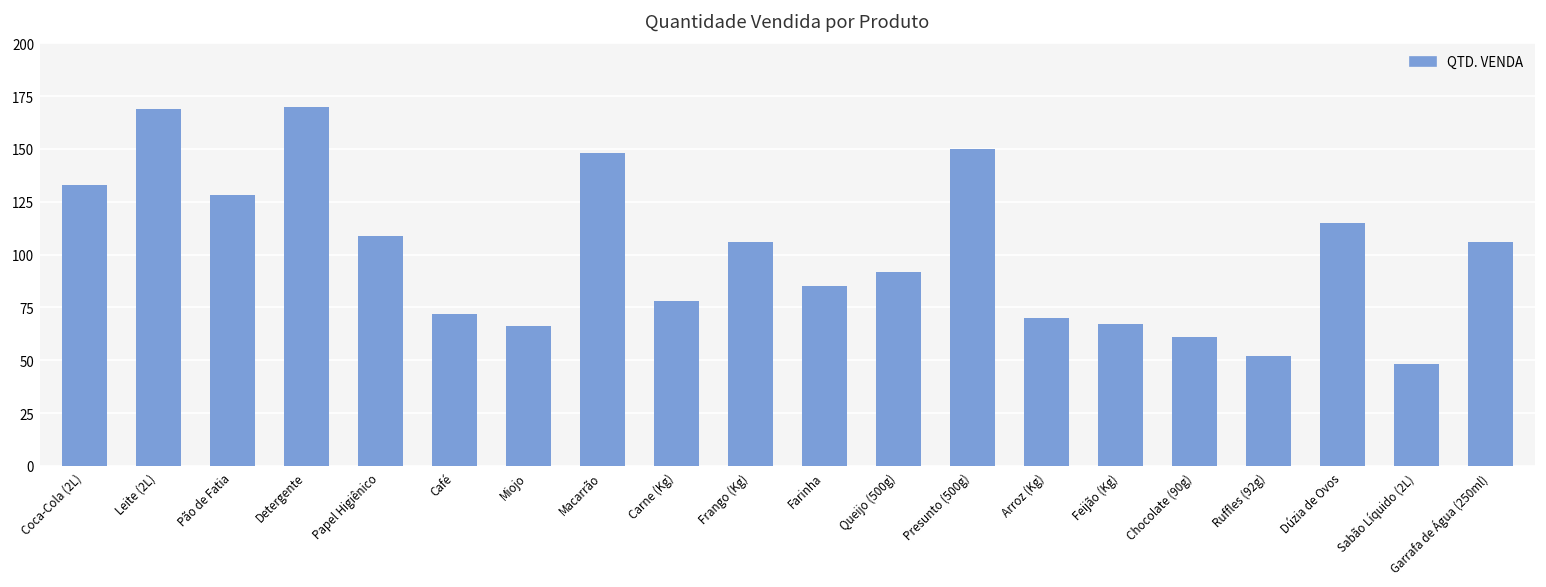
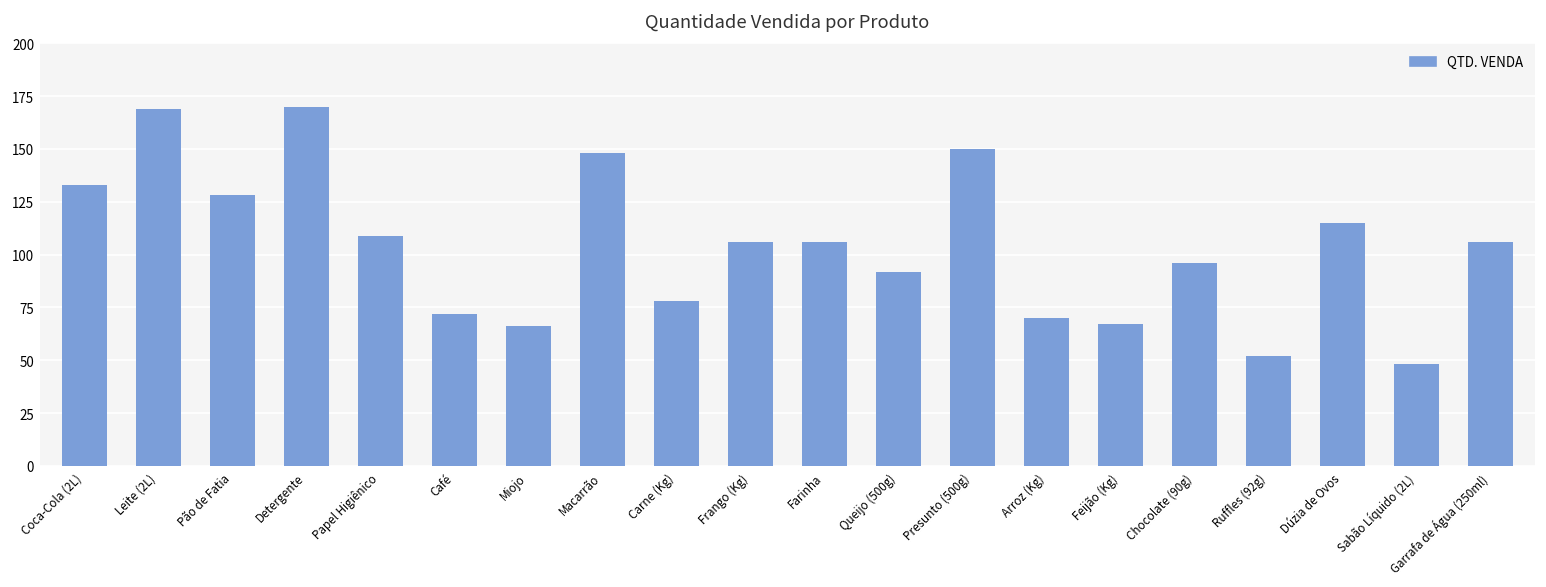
  {
    "Coca-Cola (2L)": 133,
    "Leite (2L)": 169,
    "Pão de Fatia": 128,
    "Detergente": 170,
    "Papel Higiênico": 109,
    "Café": 72,
    "Miojo": 66,
    "Macarrão": 148,
    "Carne (Kg)": 78,
    "Frango (Kg)": 106,
-   "Farinha": 85,
+   "Farinha": 106,
    "Queijo (500g)": 92,
    "Presunto (500g)": 150,
    "Arroz (Kg)": 70,
    "Feijão (Kg)": 67,
-   "Chocolate (90g)": 61,
+   "Chocolate (90g)": 96,
    "Ruffles (92g)": 52,
    "Dúzia de Ovos": 115,
    "Sabão Líquido (2L)": 48,
    "Garrafa de Água (250ml)": 106
  }
